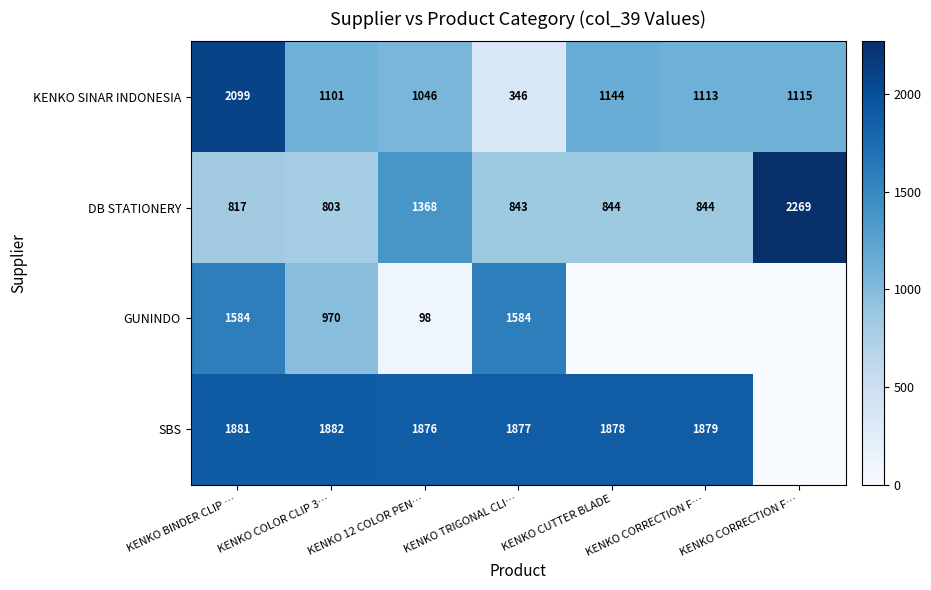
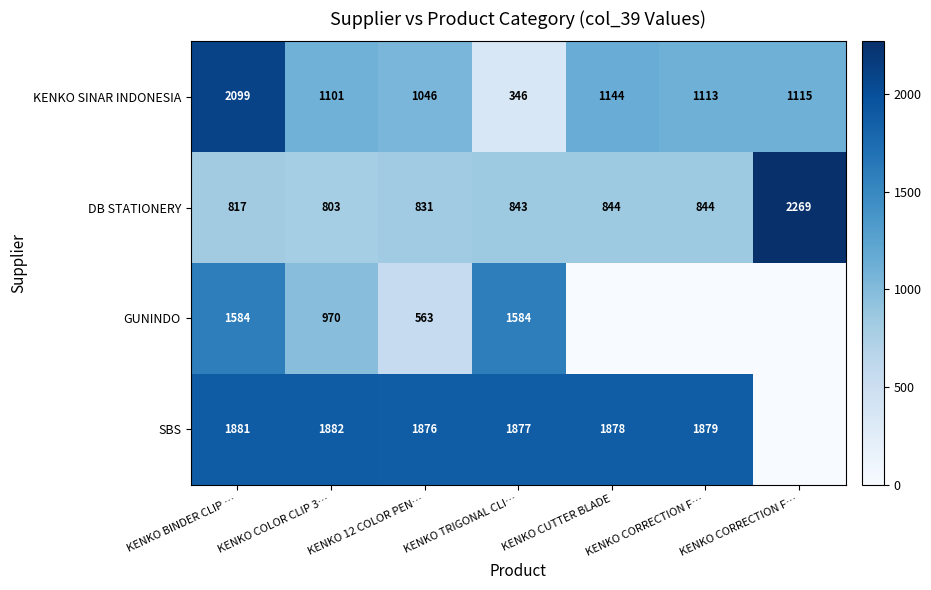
  {
    "KENKO SINAR INDONESIA": {
      "KENKO BINDER CLIP …": 2099,
      "KENKO COLOR CLIP 3…": 1101,
      "KENKO 12 COLOR PEN…": 1046,
      "KENKO TRIGONAL CLI…": 346,
      "KENKO CUTTER BLADE": 1144
    },
    "DB STATIONERY": {
      "KENKO BINDER CLIP …": 817,
      "KENKO COLOR CLIP 3…": 803,
-     "KENKO 12 COLOR PEN…": 1368,
+     "KENKO 12 COLOR PEN…": 831,
      "KENKO TRIGONAL CLI…": 843,
      "KENKO CUTTER BLADE": 844
    },
    "GUNINDO": {
      "KENKO BINDER CLIP …": 1584,
      "KENKO COLOR CLIP 3…": 970,
-     "KENKO 12 COLOR PEN…": 98,
+     "KENKO 12 COLOR PEN…": 563,
      "KENKO TRIGONAL CLI…": 1584
    },
    "SBS": {
      "KENKO BINDER CLIP …": 1881,
      "KENKO COLOR CLIP 3…": 1882,
      "KENKO 12 COLOR PEN…": 1876,
      "KENKO TRIGONAL CLI…": 1877,
      "KENKO CUTTER BLADE": 1878
    }
  }
